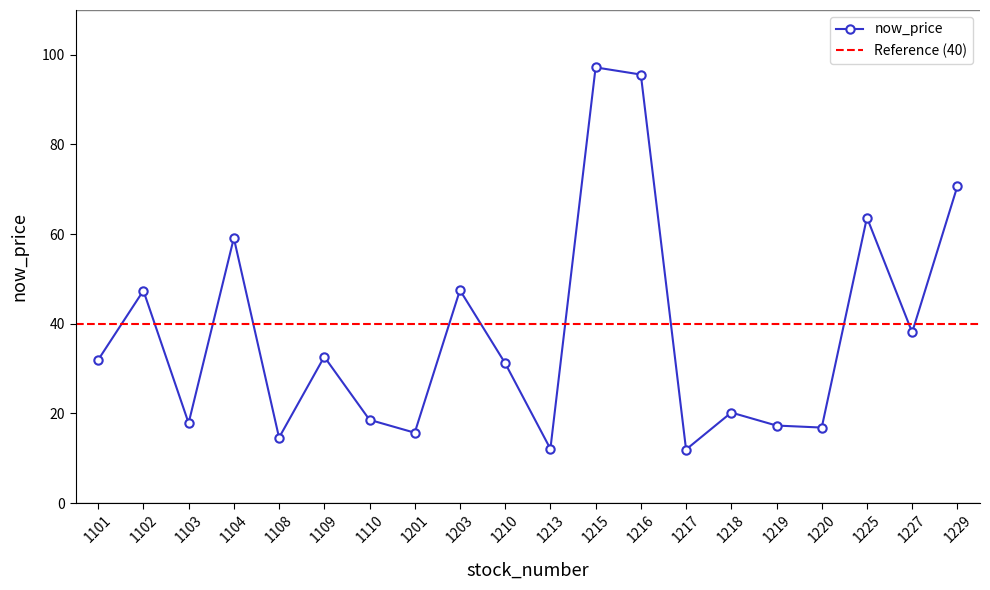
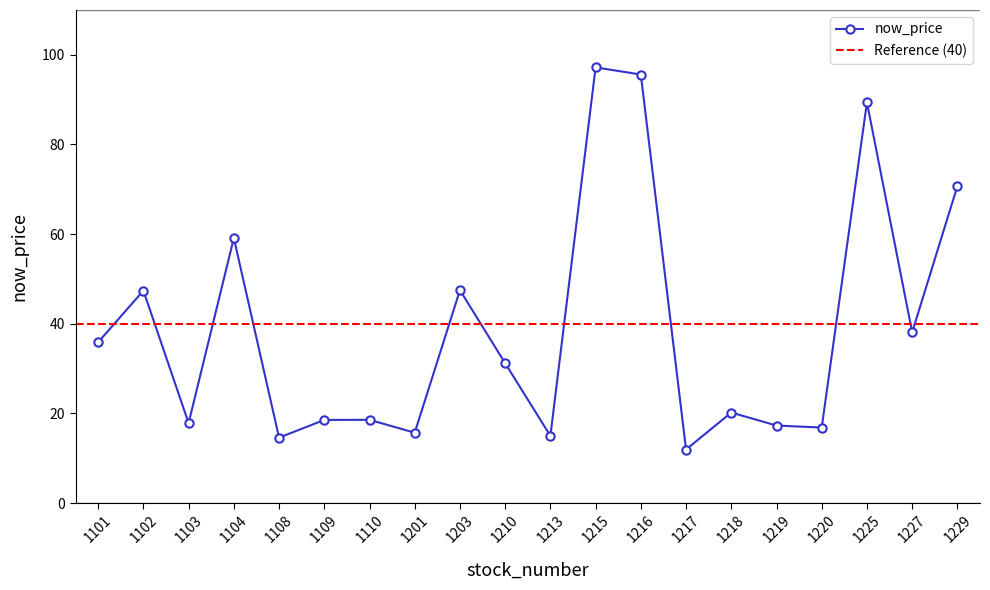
  {
-   "1101": 32,
+   "1101": 36,
    "1102": 47,
    "1103": 18,
    "1104": 59,
    "1108": 15,
-   "1109": 33,
+   "1109": 19,
    "1110": 19,
    "1201": 16,
    "1203": 48,
    "1210": 31,
-   "1213": 12,
+   "1213": 15,
    "1215": 97,
    "1216": 96,
    "1217": 12,
    "1218": 20,
    "1219": 17,
    "1220": 17,
-   "1225": 64,
+   "1225": 89,
    "1227": 38,
    "1229": 71
  }
